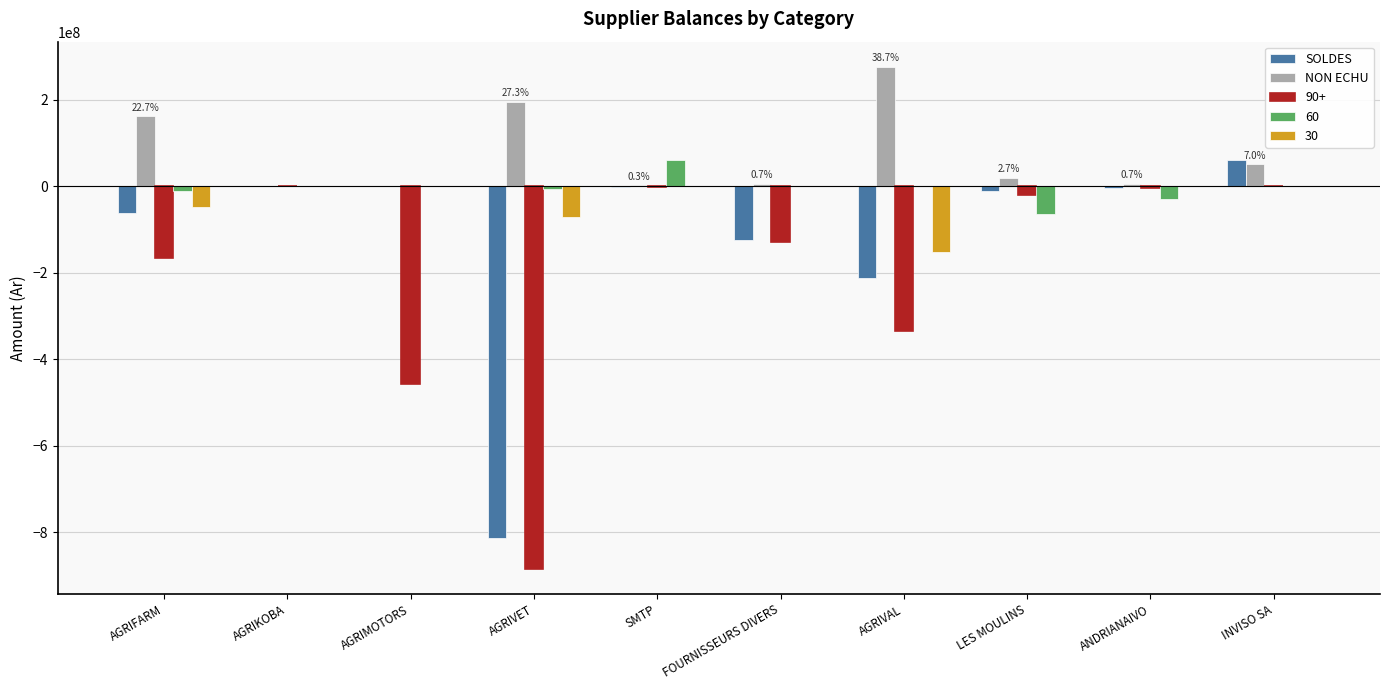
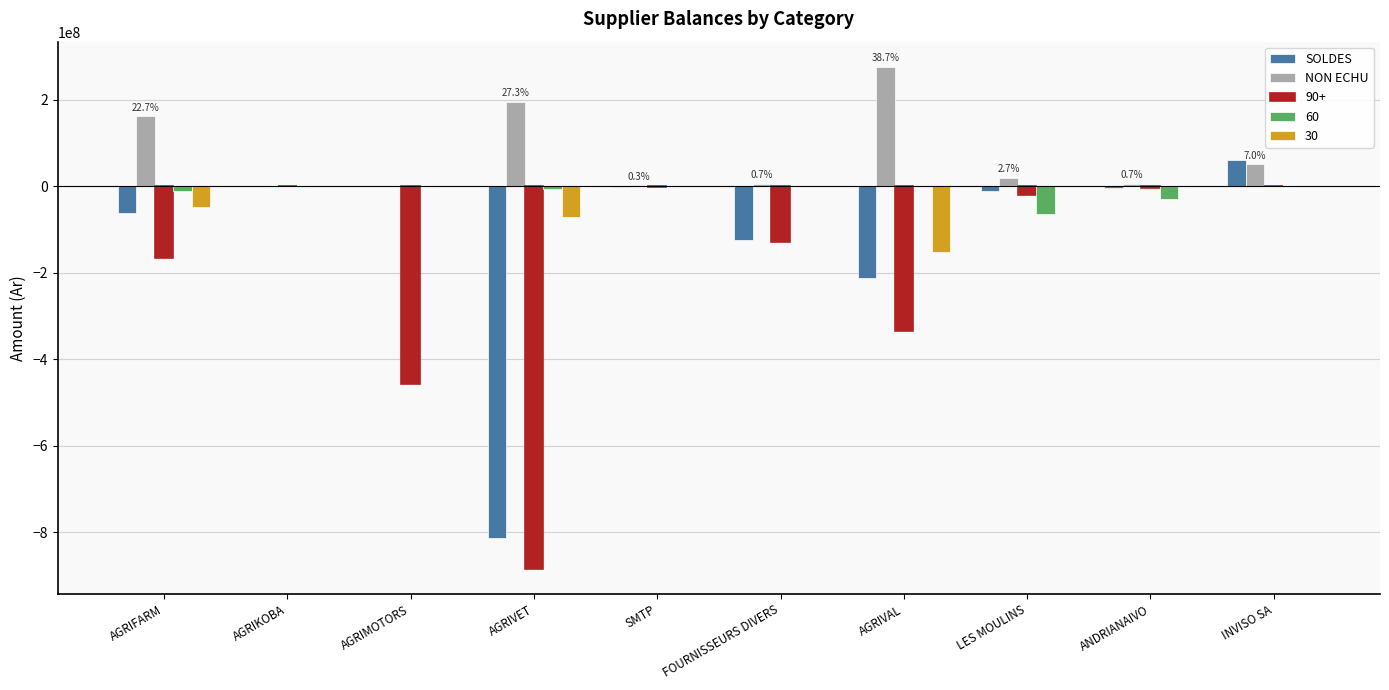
  {
    "SOLDES": {
      "AGRIFARM": -60000000,
      "AGRIVET": -810000000,
      "FOURNISSEURS DIVERS": -120000000,
      "AGRIVAL": -210000000,
      "LES MOULINS": -10000000,
      "INVISO SA": 60000000
    },
    "NON ECHU": {
      "AGRIKOBA": 0,
      "AGRIMOTORS": 0
    },
    "90+": {
      "AGRIFARM": -170000000,
      "AGRIMOTORS": -460000000,
      "AGRIVET": -880000000,
      "FOURNISSEURS DIVERS": -130000000,
      "AGRIVAL": -330000000,
      "LES MOULINS": -20000000,
      "INVISO SA": 0
    },
    "60": {
      "AGRIFARM": -10000000,
      "AGRIKOBA": 0,
      "AGRIMOTORS": 0,
      "AGRIVET": -10000000,
-     "SMTP": 60000000,
+     "SMTP": 0,
      "AGRIVAL": 0,
      "LES MOULINS": -60000000,
      "ANDRIANAIVO": -30000000,
      "INVISO SA": 0
    },
    "30": {
      "AGRIFARM": -50000000,
      "AGRIKOBA": 0,
      "AGRIMOTORS": 0,
      "AGRIVET": -70000000,
      "SMTP": 0,
      "FOURNISSEURS DIVERS": 0,
      "AGRIVAL": -150000000,
      "LES MOULINS": 0,
      "ANDRIANAIVO": 0,
      "INVISO SA": 0
    }
  }
